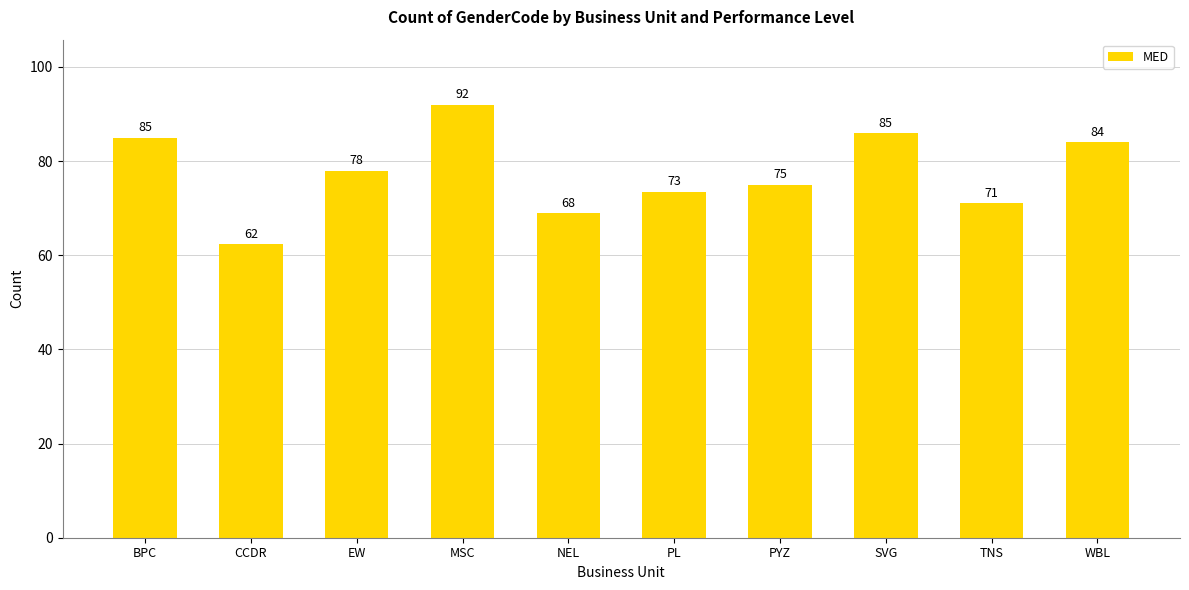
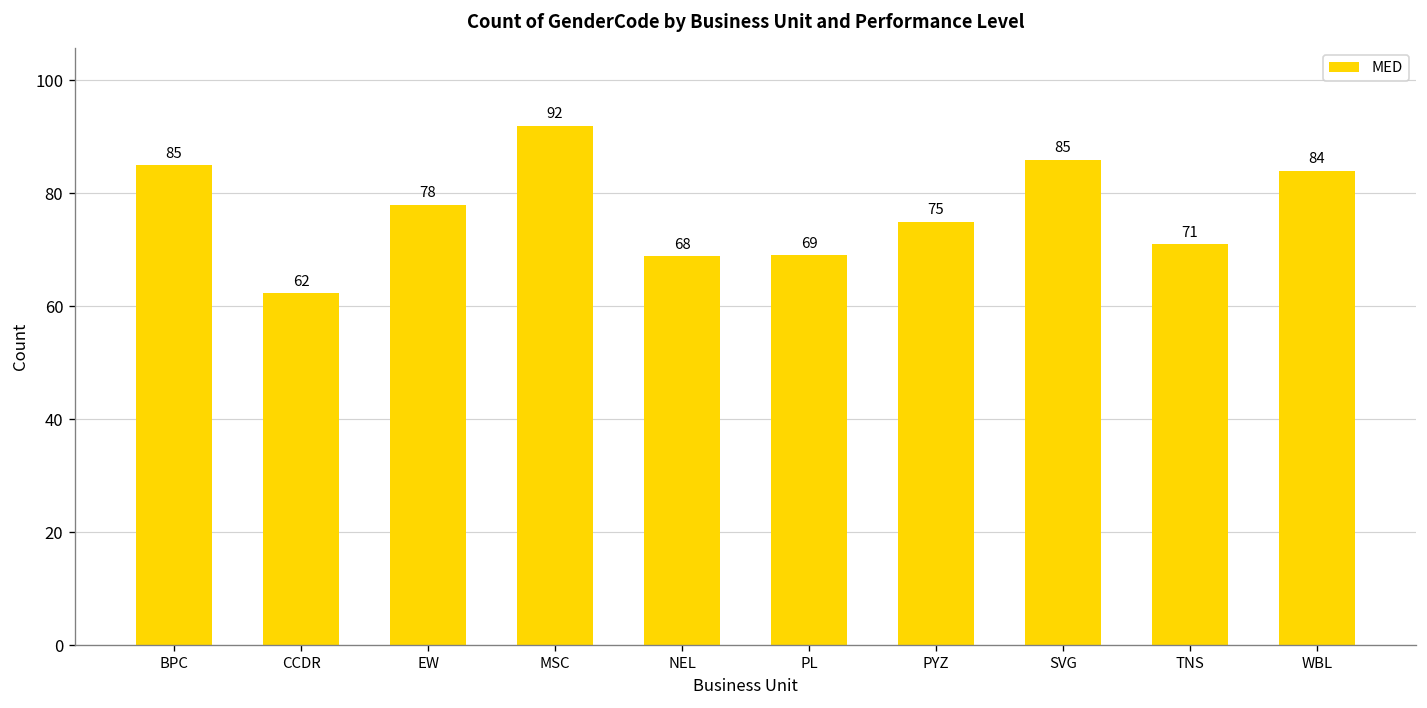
  {
    "BPC": 85,
    "CCDR": 62,
    "EW": 78,
    "MSC": 92,
-   "PL": 73,
+   "PL": 69,
    "PYZ": 75,
    "TNS": 71,
    "WBL": 84
  }
